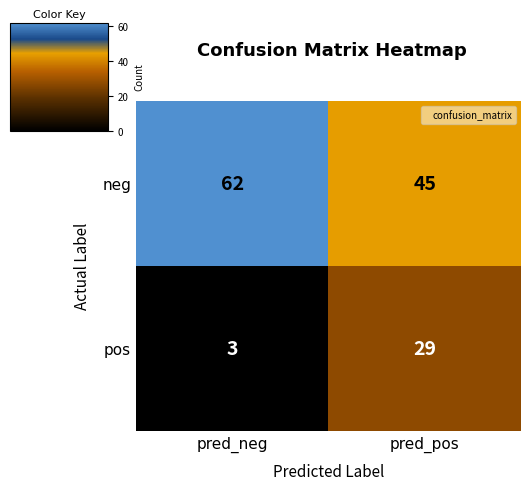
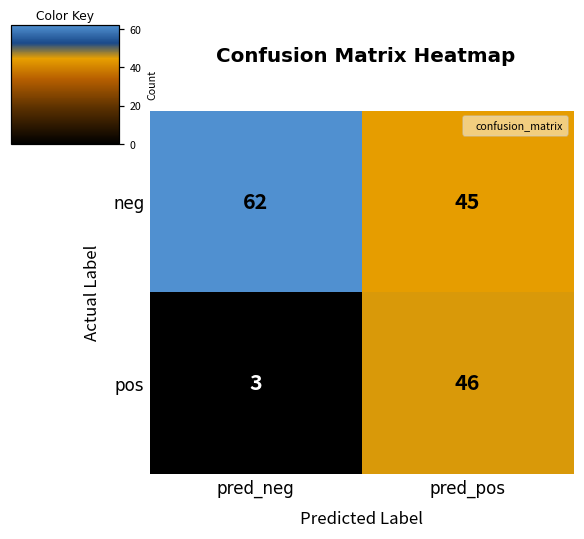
  {
    "neg": {
      "pred_neg": 62,
      "pred_pos": 45
    },
    "pos": {
      "pred_neg": 3,
-     "pred_pos": 29
+     "pred_pos": 46
    }
  }
